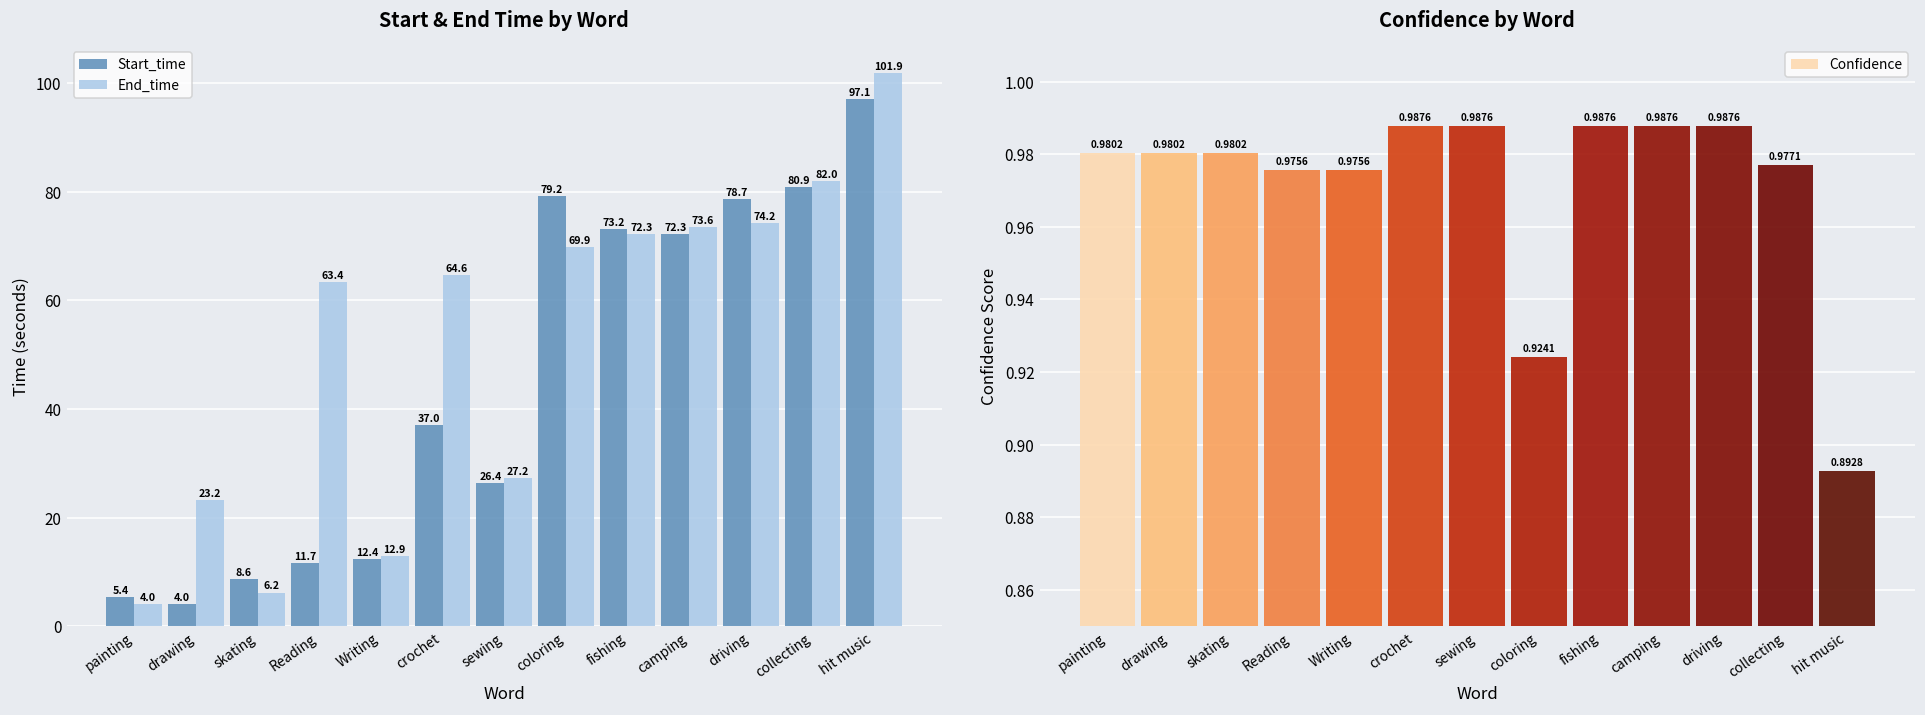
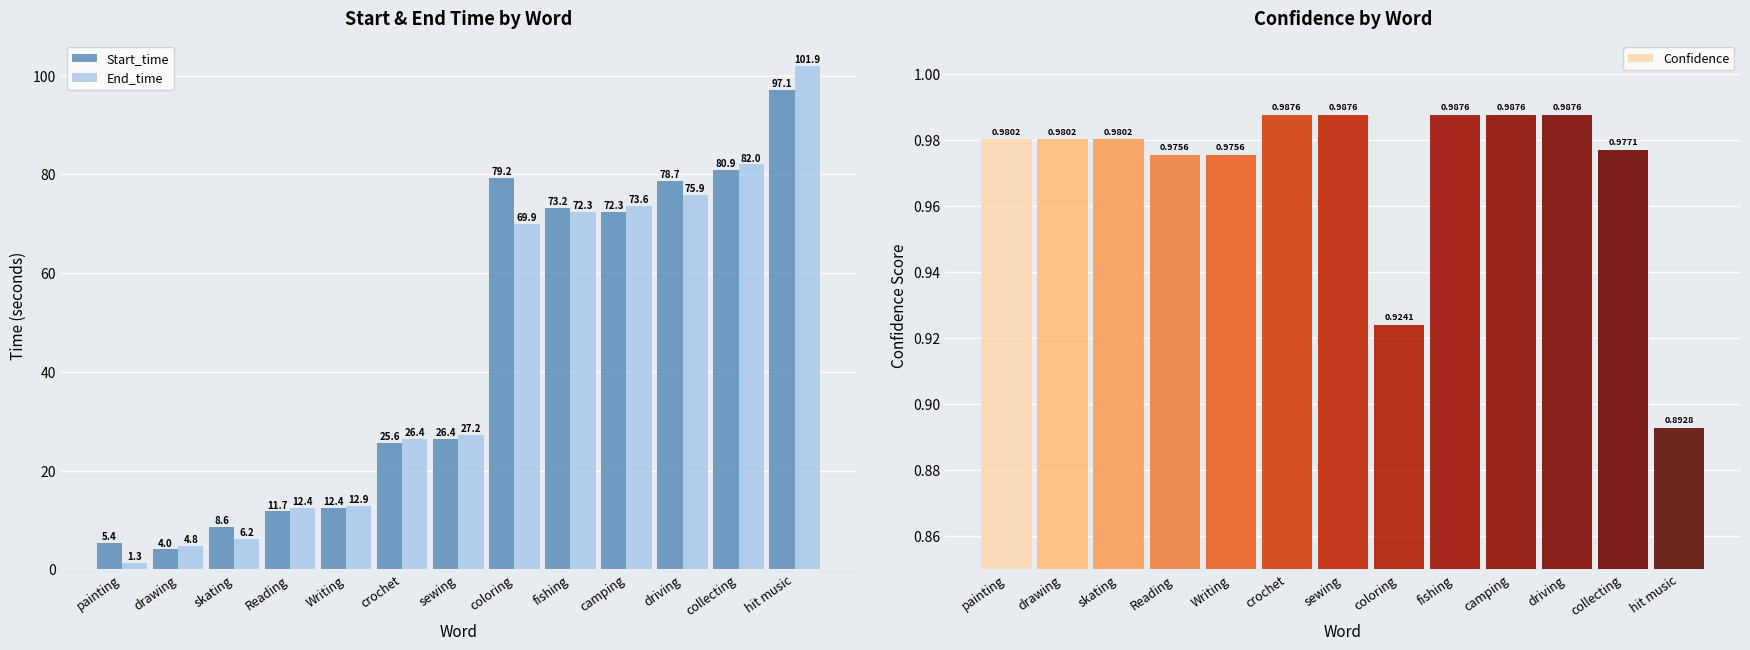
  {
    "Start & End Time by Word": {
      "Start_time": {
        "painting": 5.4,
        "drawing": 4.0,
        "skating": 8.6,
        "Reading": 11.7,
        "Writing": 12.4,
-       "crochet": 37.0,
+       "crochet": 25.6,
        "sewing": 26.4,
        "coloring": 79.2,
        "fishing": 73.2,
        "camping": 72.3,
        "driving": 78.7,
        "collecting": 80.9,
        "hit music": 97.1
      },
      "End_time": {
-       "painting": 4.0,
-       "drawing": 23.2,
+       "painting": 1.3,
+       "drawing": 4.8,
        "skating": 6.2,
-       "Reading": 63.4,
+       "Reading": 12.4,
        "Writing": 12.9,
-       "crochet": 64.6,
+       "crochet": 26.4,
        "sewing": 27.2,
        "coloring": 69.9,
        "fishing": 72.3,
        "camping": 73.6,
-       "driving": 74.2,
+       "driving": 75.9,
        "collecting": 82.0,
        "hit music": 101.9
      }
    },
    "Confidence by Word": {
      "painting": 0.9802,
      "drawing": 0.9802,
      "skating": 0.9802,
      "Reading": 0.9756,
      "Writing": 0.9756,
      "crochet": 0.9876,
      "sewing": 0.9876,
      "coloring": 0.9241,
      "fishing": 0.9876,
      "camping": 0.9876,
      "driving": 0.9876,
      "collecting": 0.9771,
      "hit music": 0.8928
    }
  }
